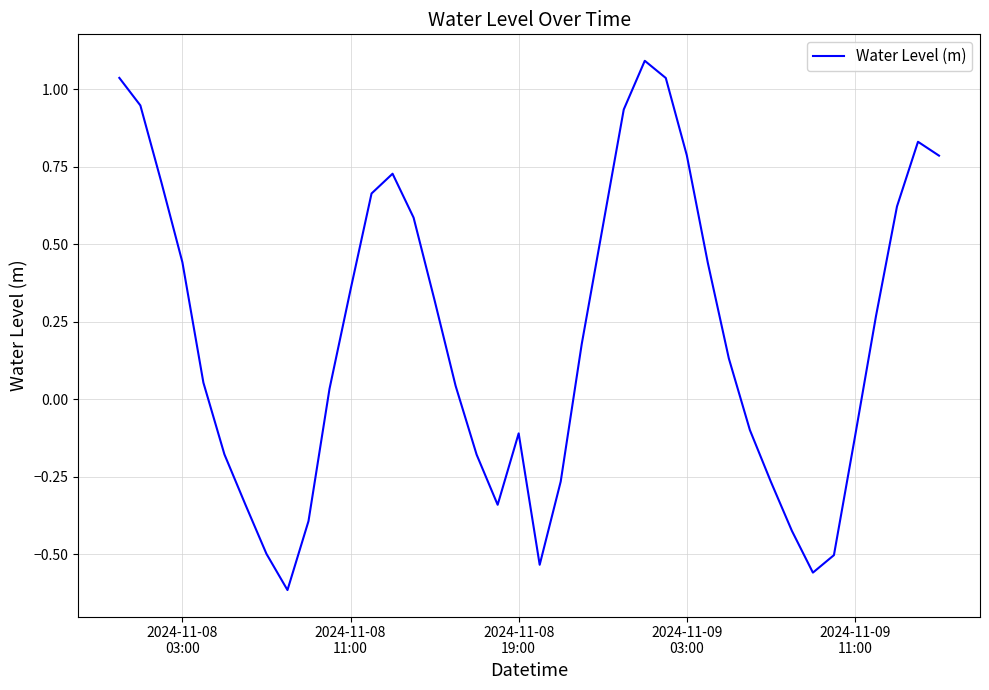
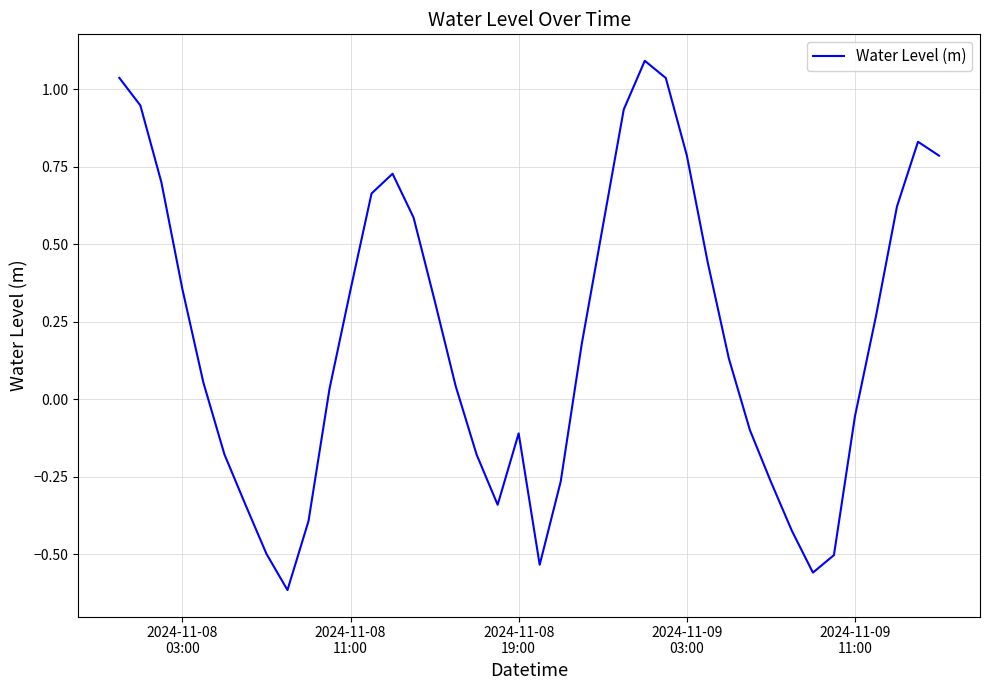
  {
-   "2024-11-08 03:00": 0.44,
+   "2024-11-08 03:00": 0.36,
    "2024-11-08 11:00": 0.35,
    "2024-11-08 19:00": -0.11,
    "2024-11-09 03:00": 0.79,
-   "2024-11-09 11:00": -0.12
+   "2024-11-09 11:00": -0.05
  }
